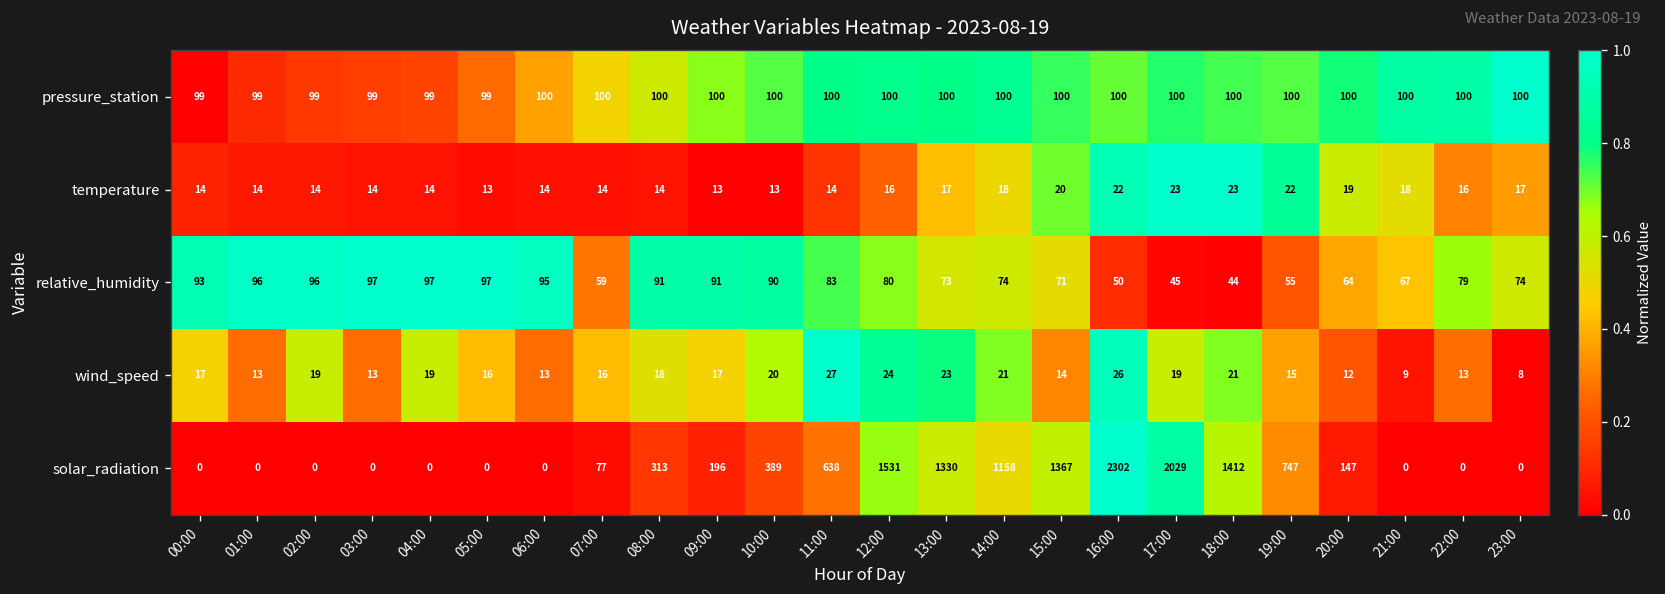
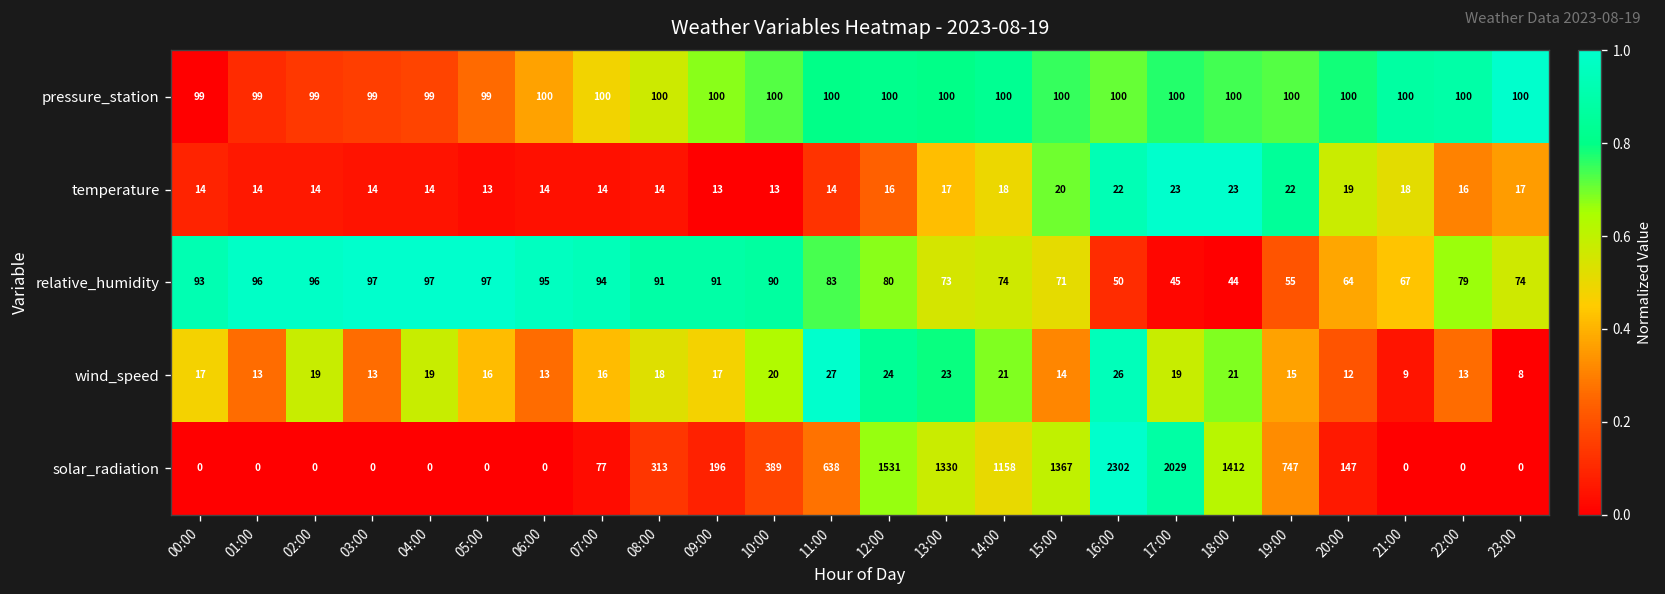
  {
    "pressure_station": {
      "00:00": 99,
      "01:00": 99,
      "02:00": 99,
      "03:00": 99,
      "04:00": 99,
      "05:00": 99,
      "06:00": 100,
      "07:00": 100,
      "08:00": 100,
      "09:00": 100,
      "10:00": 100,
      "11:00": 100,
      "12:00": 100,
      "13:00": 100,
      "14:00": 100,
      "15:00": 100,
      "16:00": 100,
      "17:00": 100,
      "18:00": 100,
      "19:00": 100,
      "20:00": 100,
      "21:00": 100,
      "22:00": 100,
      "23:00": 100
    },
    "temperature": {
      "00:00": 14,
      "01:00": 14,
      "02:00": 14,
      "03:00": 14,
      "04:00": 14,
      "05:00": 13,
      "06:00": 14,
      "07:00": 14,
      "08:00": 14,
      "09:00": 13,
      "10:00": 13,
      "11:00": 14,
      "12:00": 16,
      "13:00": 17,
      "14:00": 18,
      "15:00": 20,
      "16:00": 22,
      "17:00": 23,
      "18:00": 23,
      "19:00": 22,
      "20:00": 19,
      "21:00": 18,
      "22:00": 16,
      "23:00": 17
    },
    "relative_humidity": {
      "00:00": 93,
      "01:00": 96,
      "02:00": 96,
      "03:00": 97,
      "04:00": 97,
      "05:00": 97,
      "06:00": 95,
-     "07:00": 59,
+     "07:00": 94,
      "08:00": 91,
      "09:00": 91,
      "10:00": 90,
      "11:00": 83,
      "12:00": 80,
      "13:00": 73,
      "14:00": 74,
      "15:00": 71,
      "16:00": 50,
      "17:00": 45,
      "18:00": 44,
      "19:00": 55,
      "20:00": 64,
      "21:00": 67,
      "22:00": 79,
      "23:00": 74
    },
    "wind_speed": {
      "00:00": 17,
      "01:00": 13,
      "02:00": 19,
      "03:00": 13,
      "04:00": 19,
      "05:00": 16,
      "06:00": 13,
      "07:00": 16,
      "08:00": 18,
      "09:00": 17,
      "10:00": 20,
      "11:00": 27,
      "12:00": 24,
      "13:00": 23,
      "14:00": 21,
      "15:00": 14,
      "16:00": 26,
      "17:00": 19,
      "18:00": 21,
      "19:00": 15,
      "20:00": 12,
      "21:00": 9,
      "22:00": 13,
      "23:00": 8
    },
    "solar_radiation": {
      "00:00": 0,
      "01:00": 0,
      "02:00": 0,
      "03:00": 0,
      "04:00": 0,
      "05:00": 0,
      "06:00": 0,
      "07:00": 77,
      "08:00": 313,
      "09:00": 196,
      "10:00": 389,
      "11:00": 638,
      "12:00": 1531,
      "13:00": 1330,
      "14:00": 1158,
      "15:00": 1367,
      "16:00": 2302,
      "17:00": 2029,
      "18:00": 1412,
      "19:00": 747,
      "20:00": 147,
      "21:00": 0,
      "22:00": 0,
      "23:00": 0
    }
  }
